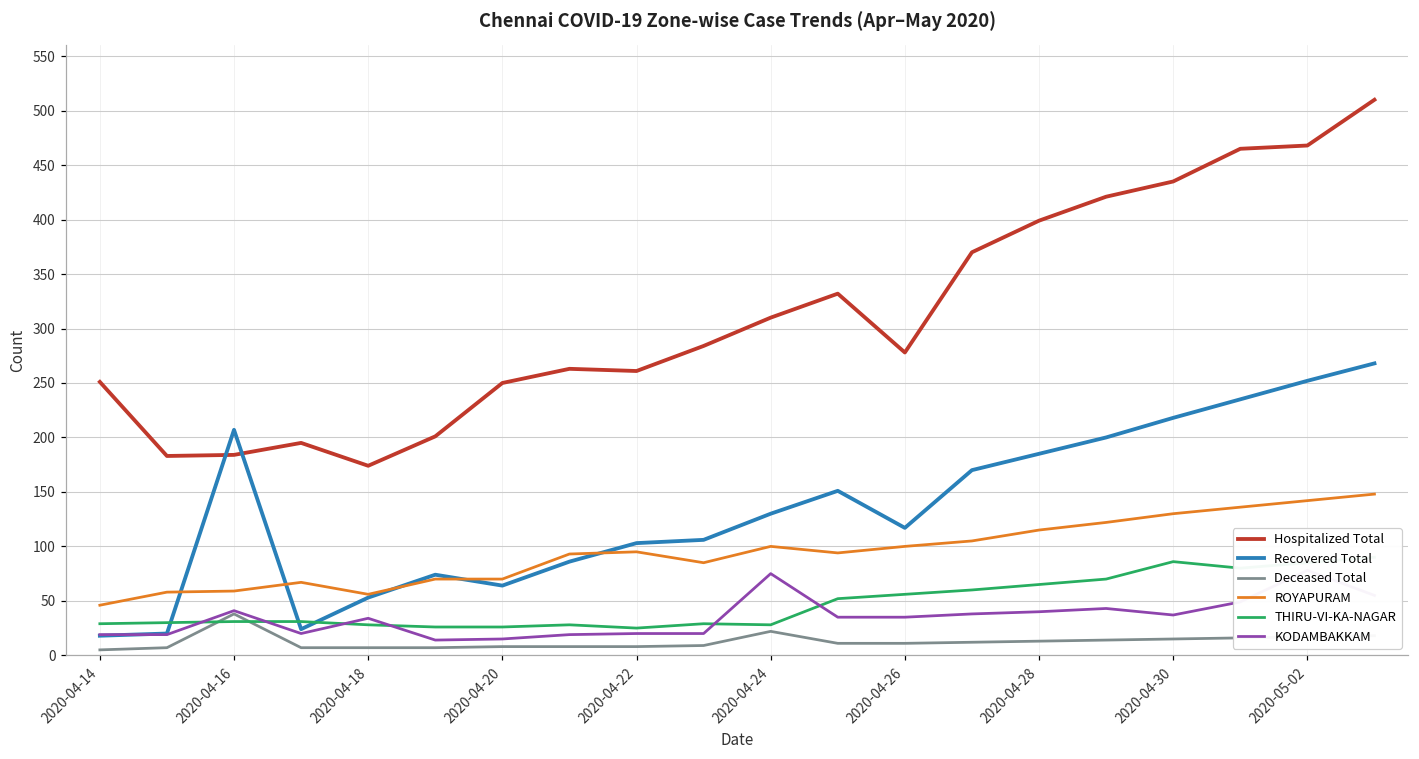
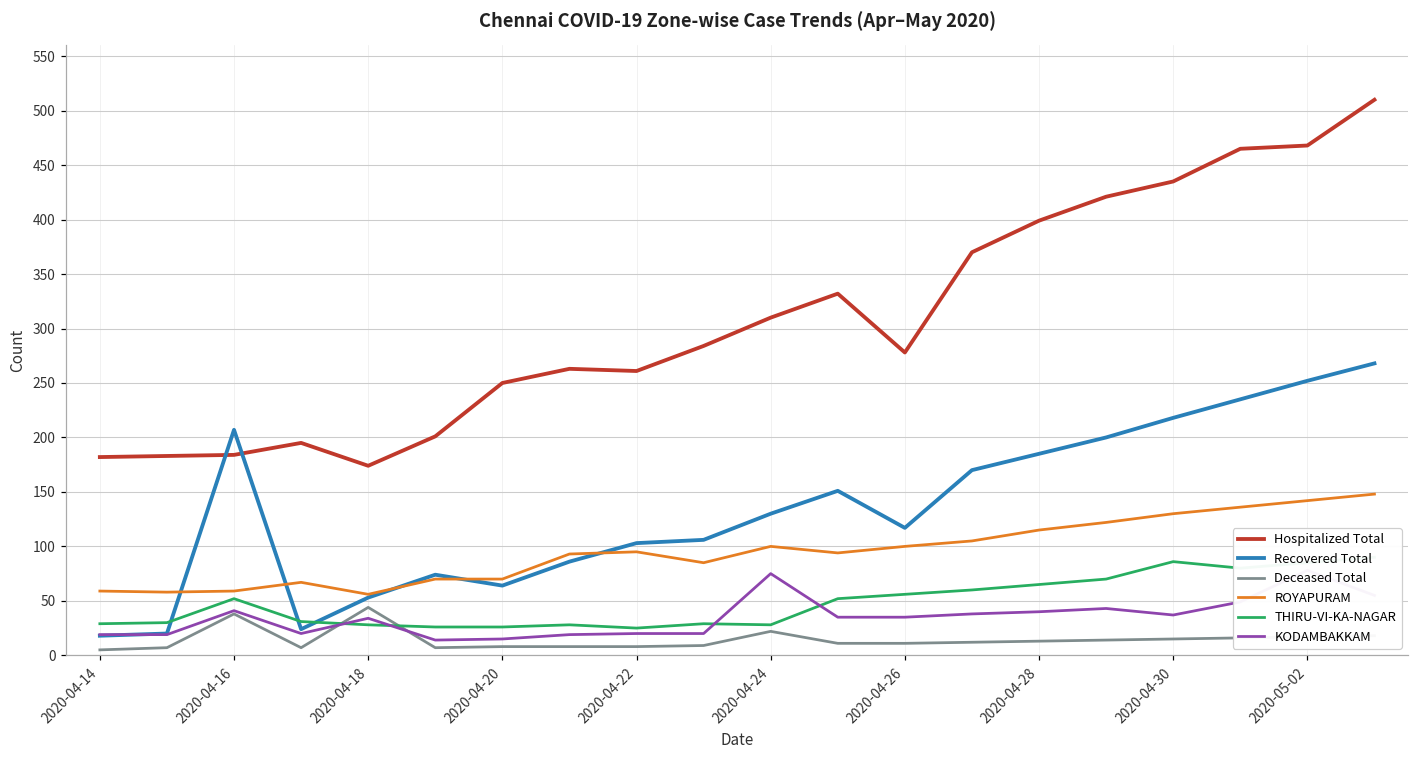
  {
    "Hospitalized Total": {
-     "2020-04-14": 250,
+     "2020-04-14": 180,
      "2020-04-16": 180,
      "2020-04-18": 170,
      "2020-04-20": 250,
      "2020-04-22": 260,
      "2020-04-24": 310,
      "2020-04-26": 280,
      "2020-04-28": 400,
      "2020-04-30": 440,
      "2020-05-02": 470
    },
    "Recovered Total": {
      "2020-04-16": 210,
      "2020-04-18": 50,
      "2020-04-20": 60,
      "2020-04-22": 100,
      "2020-04-24": 130,
      "2020-04-26": 120,
      "2020-04-28": 190,
      "2020-04-30": 220,
      "2020-05-02": 250
    },
    "Deceased Total": {
      "2020-04-14": 10,
      "2020-04-16": 40,
-     "2020-04-18": 10,
+     "2020-04-18": 40,
      "2020-04-20": 10,
      "2020-04-22": 10,
      "2020-04-24": 20,
      "2020-04-26": 10,
      "2020-04-28": 10,
      "2020-04-30": 20
    },
    "ROYAPURAM": {
-     "2020-04-14": 50,
+     "2020-04-14": 60,
      "2020-04-16": 60,
      "2020-04-18": 60,
      "2020-04-20": 70,
      "2020-04-22": 100,
      "2020-04-24": 100,
      "2020-04-26": 100,
      "2020-04-28": 120,
      "2020-04-30": 130,
      "2020-05-02": 140
    },
    "THIRU-VI-KA-NAGAR": {
      "2020-04-14": 30,
-     "2020-04-16": 30,
+     "2020-04-16": 50,
      "2020-04-18": 30,
      "2020-04-20": 30,
      "2020-04-22": 30,
      "2020-04-24": 30,
      "2020-04-26": 60,
      "2020-04-28": 70,
      "2020-04-30": 90
    },
    "KODAMBAKKAM": {
      "2020-04-16": 40,
      "2020-04-18": 30,
      "2020-04-20": 20,
      "2020-04-22": 20,
      "2020-04-24": 80,
      "2020-04-26": 40,
      "2020-04-28": 40,
      "2020-04-30": 40
    }
  }
